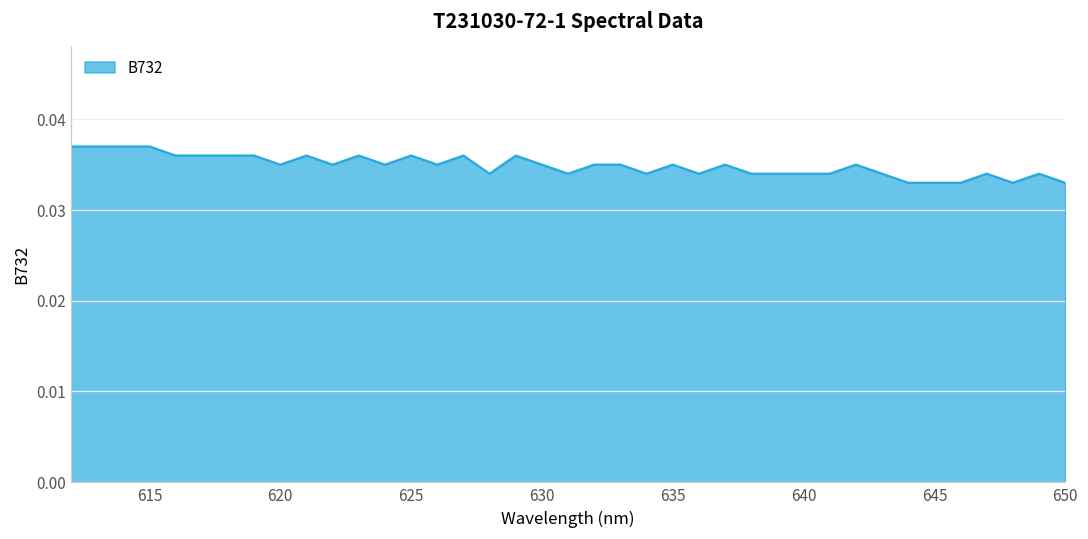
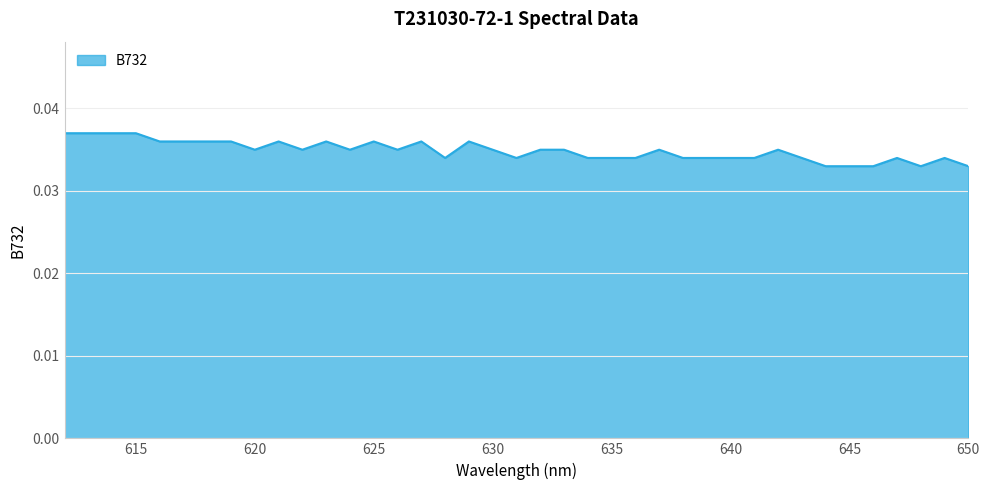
  {
    "615": 0.037,
    "620": 0.035,
    "625": 0.036,
    "630": 0.035,
-   "635": 0.035,
+   "635": 0.034,
    "640": 0.034,
    "645": 0.033,
    "650": 0.033
  }
